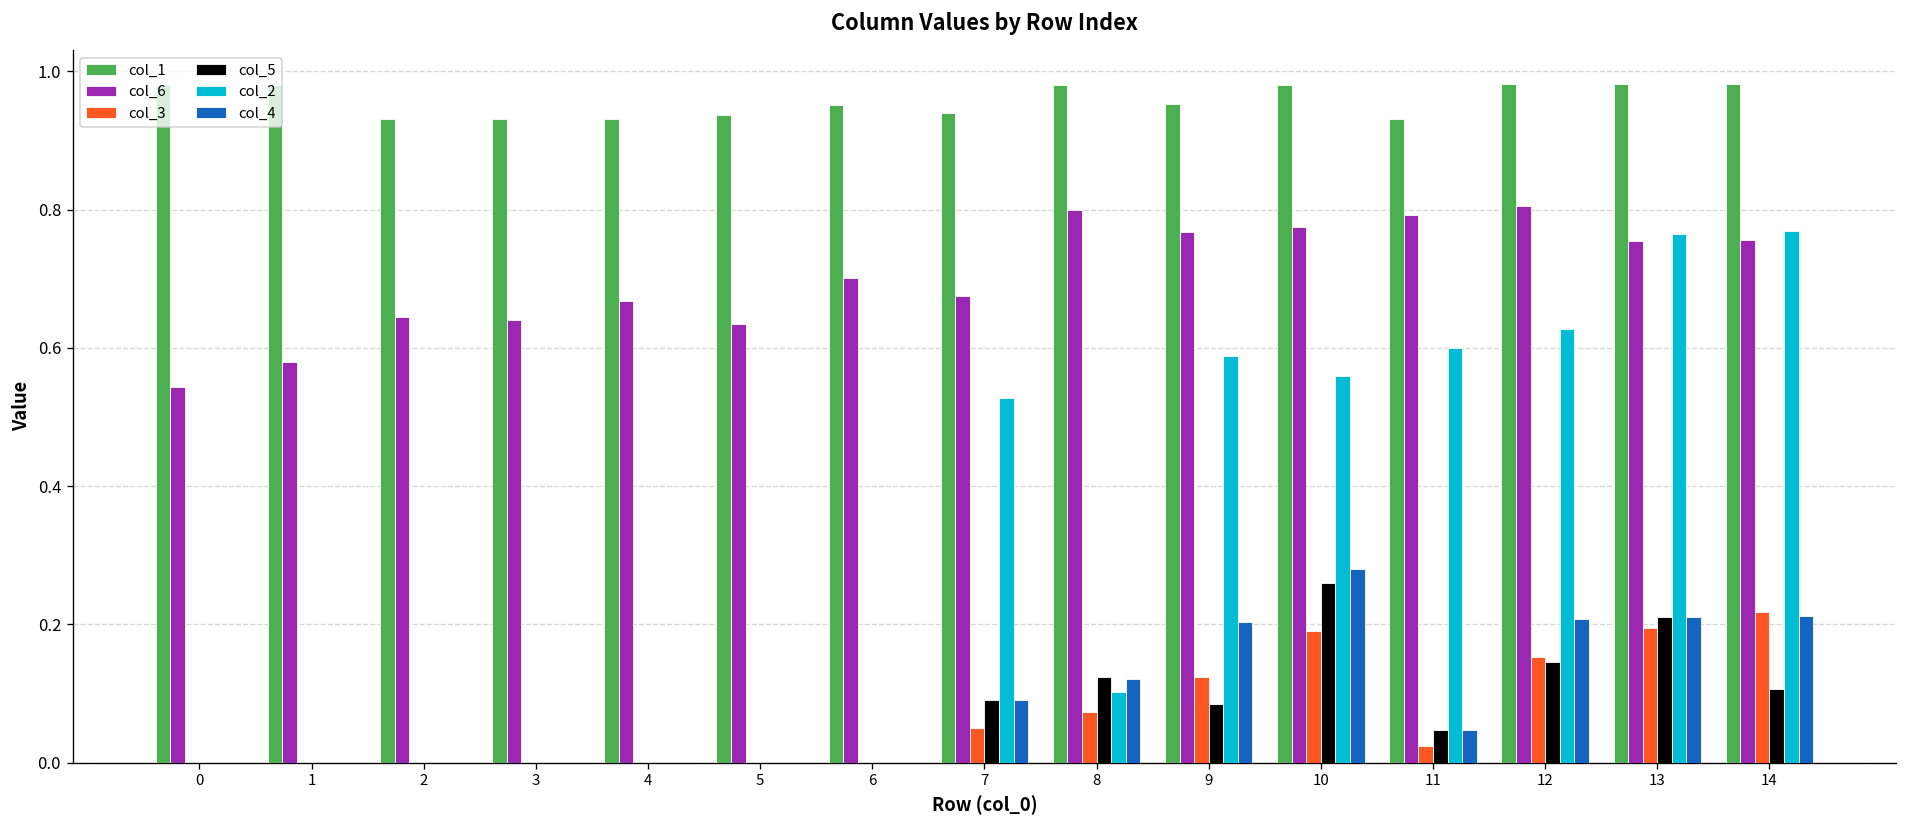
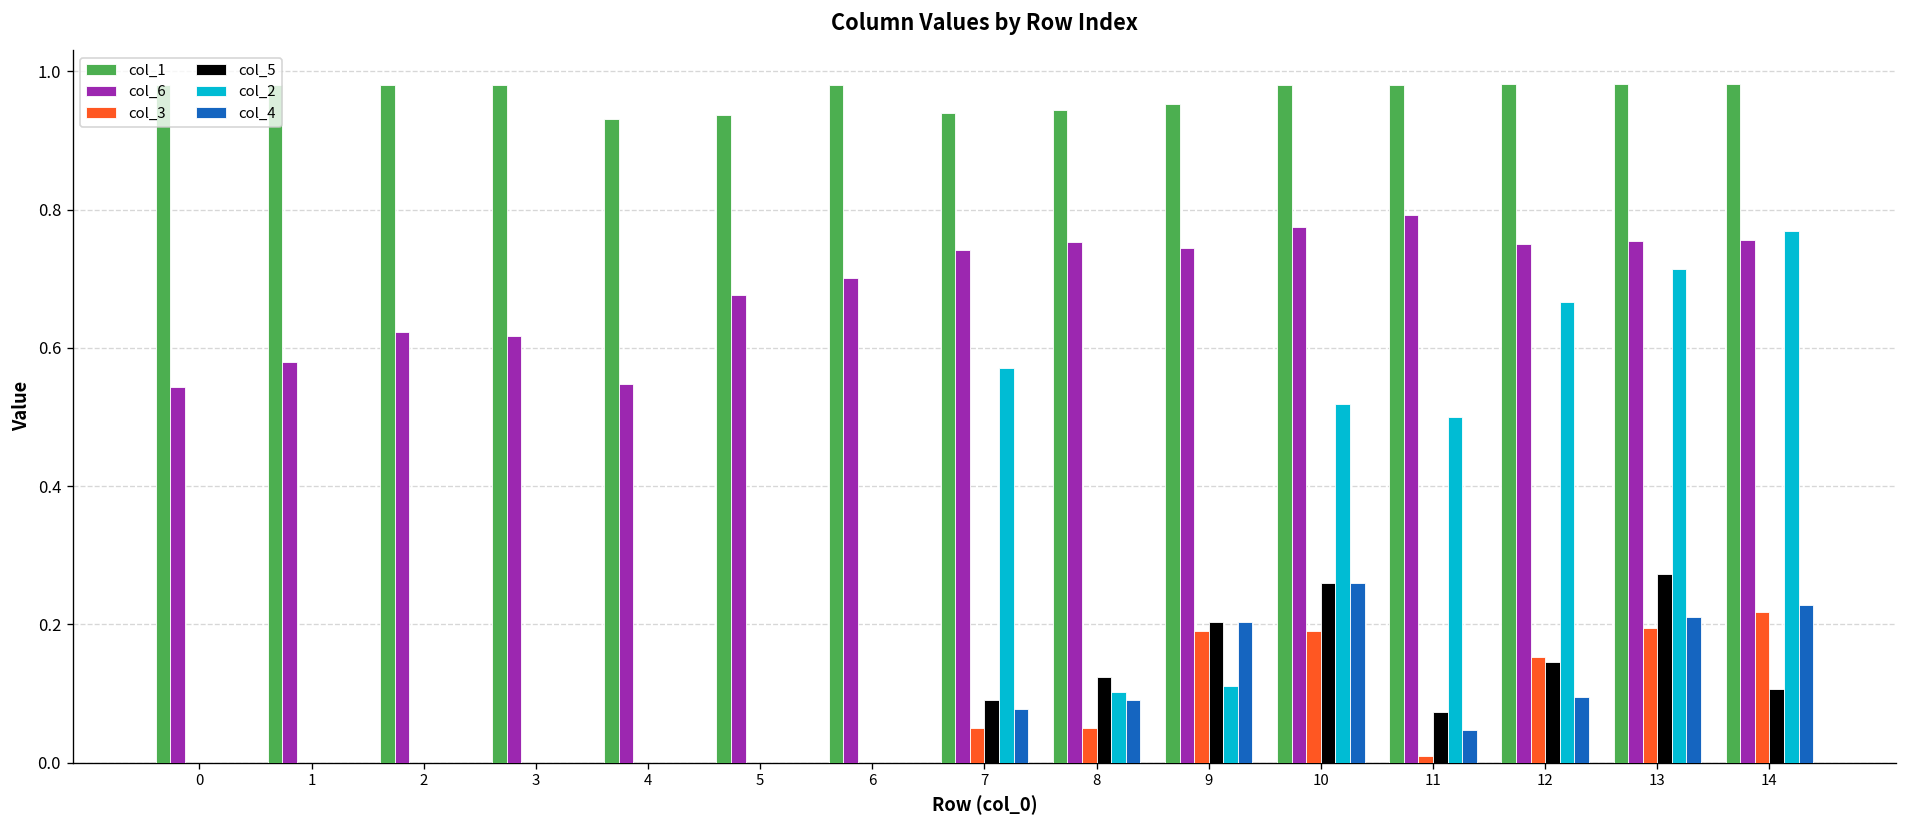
  {
    "col_1": {
-     "2": 0.93,
-     "3": 0.93,
+     "2": 0.98,
+     "3": 0.98,
      "4": 0.93,
      "5": 0.94,
-     "6": 0.95,
+     "6": 0.98,
      "7": 0.94,
-     "8": 0.98,
+     "8": 0.94,
      "9": 0.95,
      "10": 0.98,
-     "11": 0.93,
+     "11": 0.98,
      "12": 0.98,
      "13": 0.98,
      "14": 0.98
    },
    "col_6": {
      "0": 0.54,
      "1": 0.58,
-     "2": 0.64,
-     "3": 0.64,
-     "4": 0.67,
-     "5": 0.64,
+     "2": 0.62,
+     "3": 0.62,
+     "4": 0.55,
+     "5": 0.68,
      "6": 0.70,
-     "7": 0.68,
-     "8": 0.80,
-     "9": 0.77,
+     "7": 0.74,
+     "8": 0.75,
+     "9": 0.75,
      "10": 0.78,
      "11": 0.79,
-     "12": 0.81,
+     "12": 0.75,
      "13": 0.75,
      "14": 0.76
    },
    "col_3": {
      "0": 0.00,
      "1": 0.00,
      "2": 0.00,
      "3": 0.00,
      "4": 0.00,
      "5": 0.00,
      "6": 0.00,
      "7": 0.05,
-     "8": 0.07,
-     "9": 0.12,
+     "8": 0.05,
+     "9": 0.19,
      "10": 0.19,
-     "11": 0.02,
+     "11": 0.01,
      "12": 0.15,
      "13": 0.19,
      "14": 0.22
    },
    "col_5": {
      "0": 0.00,
      "1": 0.00,
      "2": 0.00,
      "3": 0.00,
      "4": 0.00,
      "5": 0.00,
      "6": 0.00,
      "7": 0.09,
      "8": 0.12,
-     "9": 0.09,
+     "9": 0.20,
      "10": 0.26,
-     "11": 0.05,
+     "11": 0.07,
      "12": 0.14,
-     "13": 0.21,
+     "13": 0.27,
      "14": 0.11
    },
    "col_2": {
      "0": 0.00,
      "1": 0.00,
      "2": 0.00,
      "3": 0.00,
      "4": 0.00,
      "5": 0.00,
      "6": 0.00,
-     "7": 0.53,
+     "7": 0.57,
      "8": 0.10,
-     "9": 0.59,
-     "10": 0.56,
-     "11": 0.6,
-     "12": 0.63,
-     "13": 0.76,
+     "9": 0.11,
+     "10": 0.52,
+     "11": 0.5,
+     "12": 0.67,
+     "13": 0.71,
      "14": 0.77
    },
    "col_4": {
      "0": 0.00,
      "1": 0.00,
      "2": 0.00,
      "3": 0.00,
      "4": 0.00,
      "5": 0.00,
      "6": 0.00,
-     "7": 0.09,
-     "8": 0.12,
+     "7": 0.08,
+     "8": 0.09,
      "9": 0.20,
-     "10": 0.28,
+     "10": 0.26,
      "11": 0.05,
-     "12": 0.21,
+     "12": 0.09,
      "13": 0.21,
-     "14": 0.21
+     "14": 0.23
    }
  }
